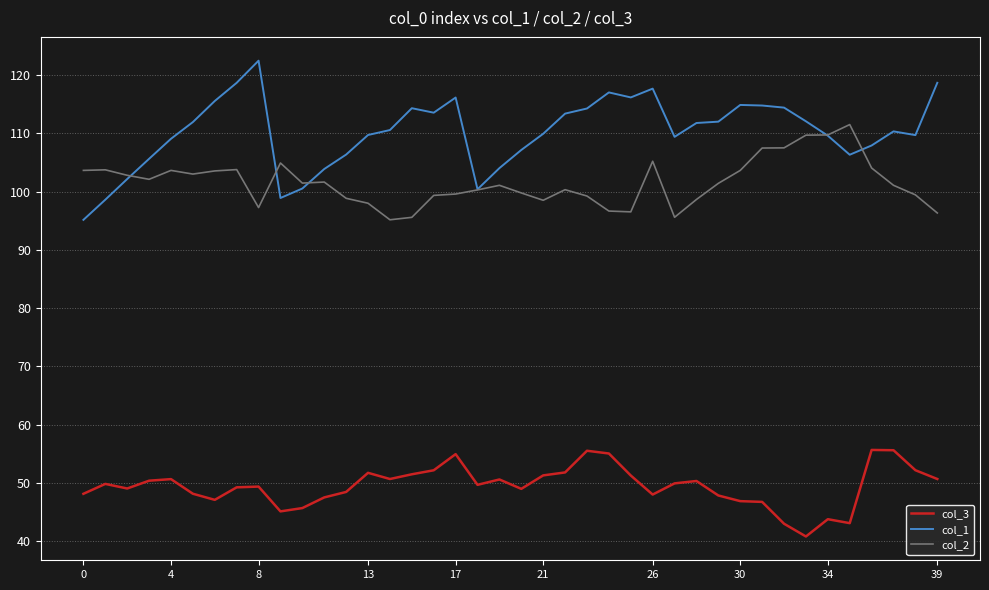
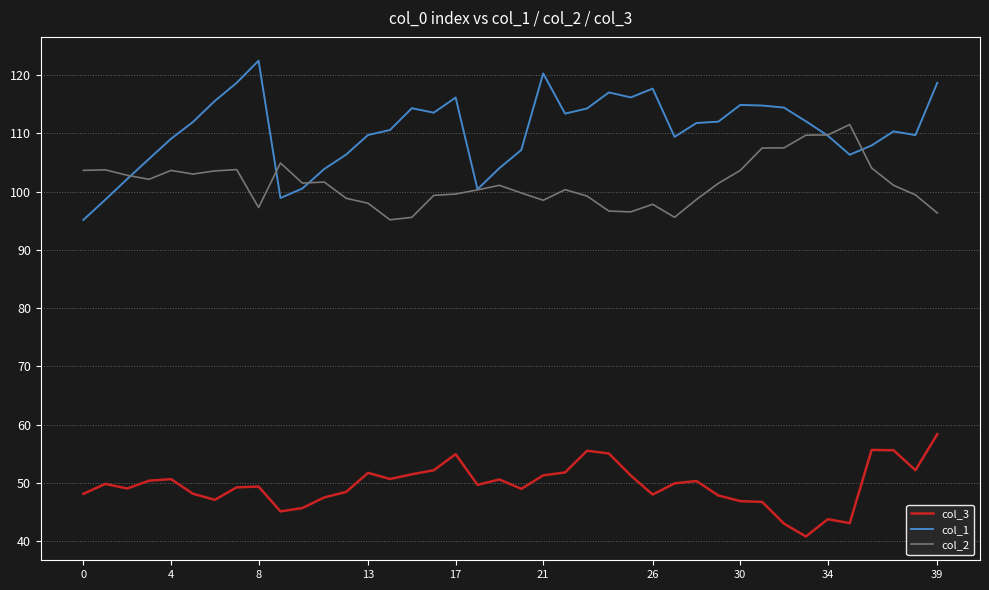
  {
    "col_3": {
      "0": 48,
      "4": 51,
      "8": 49,
      "13": 52,
      "17": 55,
      "21": 51,
      "26": 48,
      "30": 47,
      "34": 44,
-     "39": 51
+     "39": 58
    },
    "col_1": {
      "0": 95,
      "4": 109,
      "8": 123,
      "13": 110,
      "17": 116,
-     "21": 110,
+     "21": 120,
      "26": 118,
      "30": 115,
      "39": 119
    },
    "col_2": {
      "0": 104,
      "4": 104,
      "8": 97,
      "13": 98,
      "17": 100,
      "21": 99,
-     "26": 105,
+     "26": 98,
      "30": 104,
      "39": 96
    }
  }
